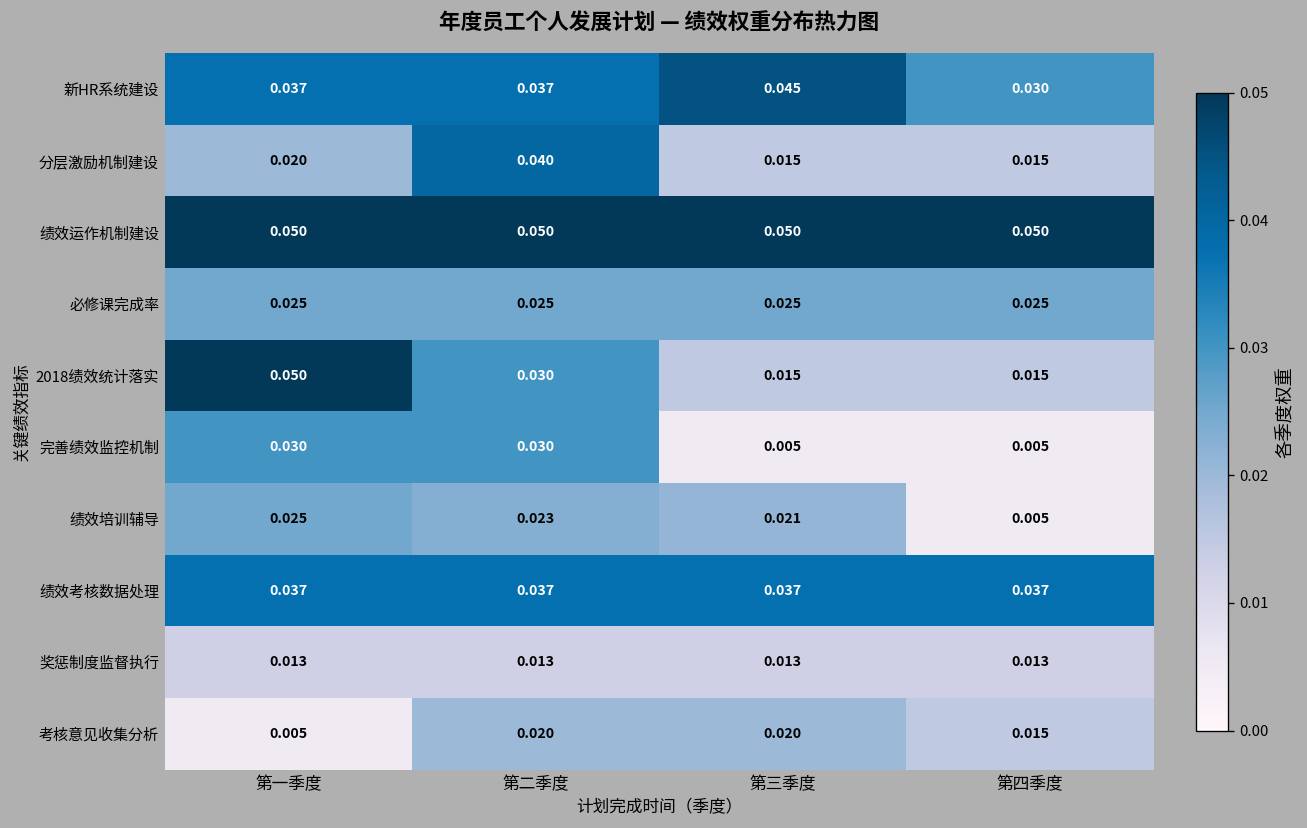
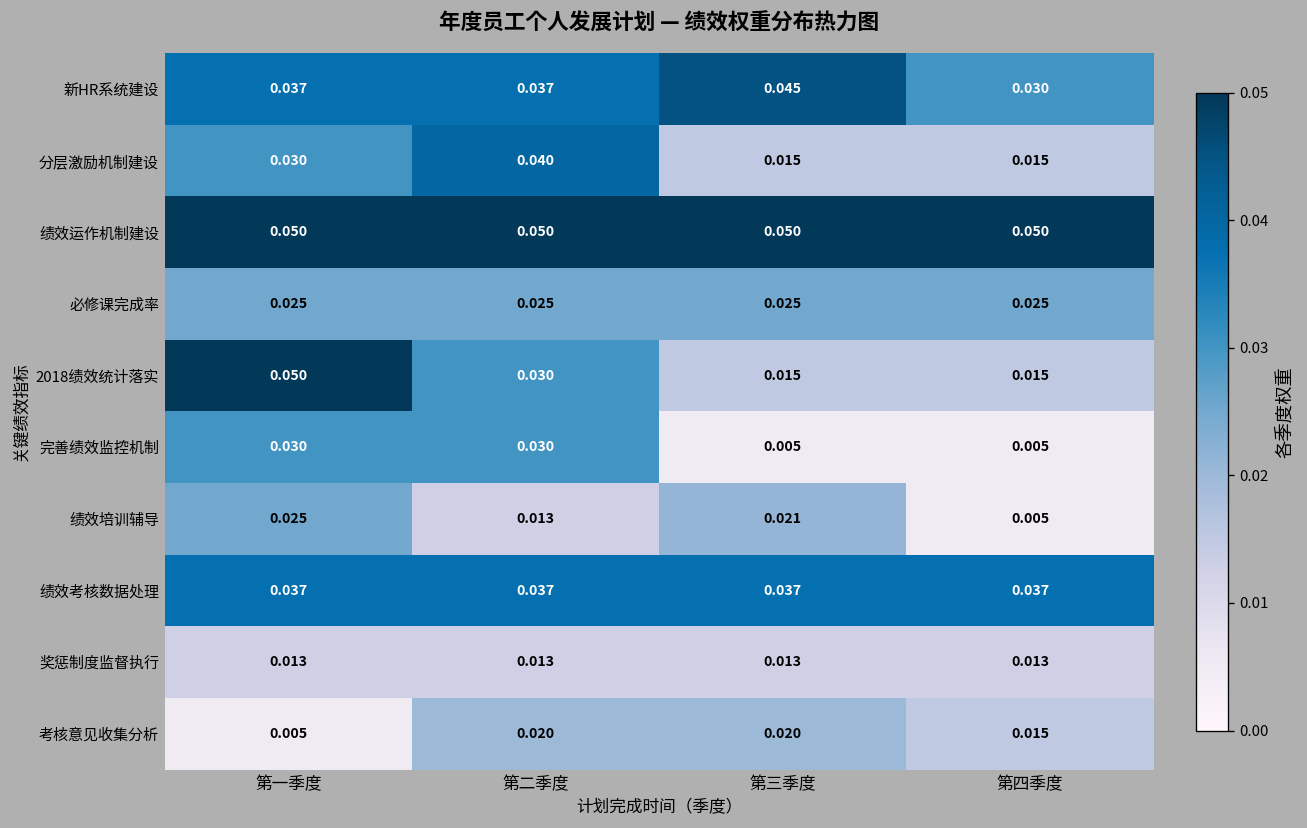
  {
    "新HR系统建设": {
      "第一季度": 0.037,
      "第二季度": 0.037,
      "第三季度": 0.045,
      "第四季度": 0.030
    },
    "分层激励机制建设": {
-     "第一季度": 0.020,
+     "第一季度": 0.030,
      "第二季度": 0.040,
      "第三季度": 0.015,
      "第四季度": 0.015
    },
    "绩效运作机制建设": {
      "第一季度": 0.050,
      "第二季度": 0.050,
      "第三季度": 0.050,
      "第四季度": 0.050
    },
    "必修课完成率": {
      "第一季度": 0.025,
      "第二季度": 0.025,
      "第三季度": 0.025,
      "第四季度": 0.025
    },
    "2018绩效统计落实": {
      "第一季度": 0.050,
      "第二季度": 0.030,
      "第三季度": 0.015,
      "第四季度": 0.015
    },
    "完善绩效监控机制": {
      "第一季度": 0.030,
      "第二季度": 0.030,
      "第三季度": 0.005,
      "第四季度": 0.005
    },
    "绩效培训辅导": {
      "第一季度": 0.025,
-     "第二季度": 0.023,
+     "第二季度": 0.013,
      "第三季度": 0.021,
      "第四季度": 0.005
    },
    "绩效考核数据处理": {
      "第一季度": 0.037,
      "第二季度": 0.037,
      "第三季度": 0.037,
      "第四季度": 0.037
    },
    "奖惩制度监督执行": {
      "第一季度": 0.013,
      "第二季度": 0.013,
      "第三季度": 0.013,
      "第四季度": 0.013
    },
    "考核意见收集分析": {
      "第一季度": 0.005,
      "第二季度": 0.020,
      "第三季度": 0.020,
      "第四季度": 0.015
    }
  }
